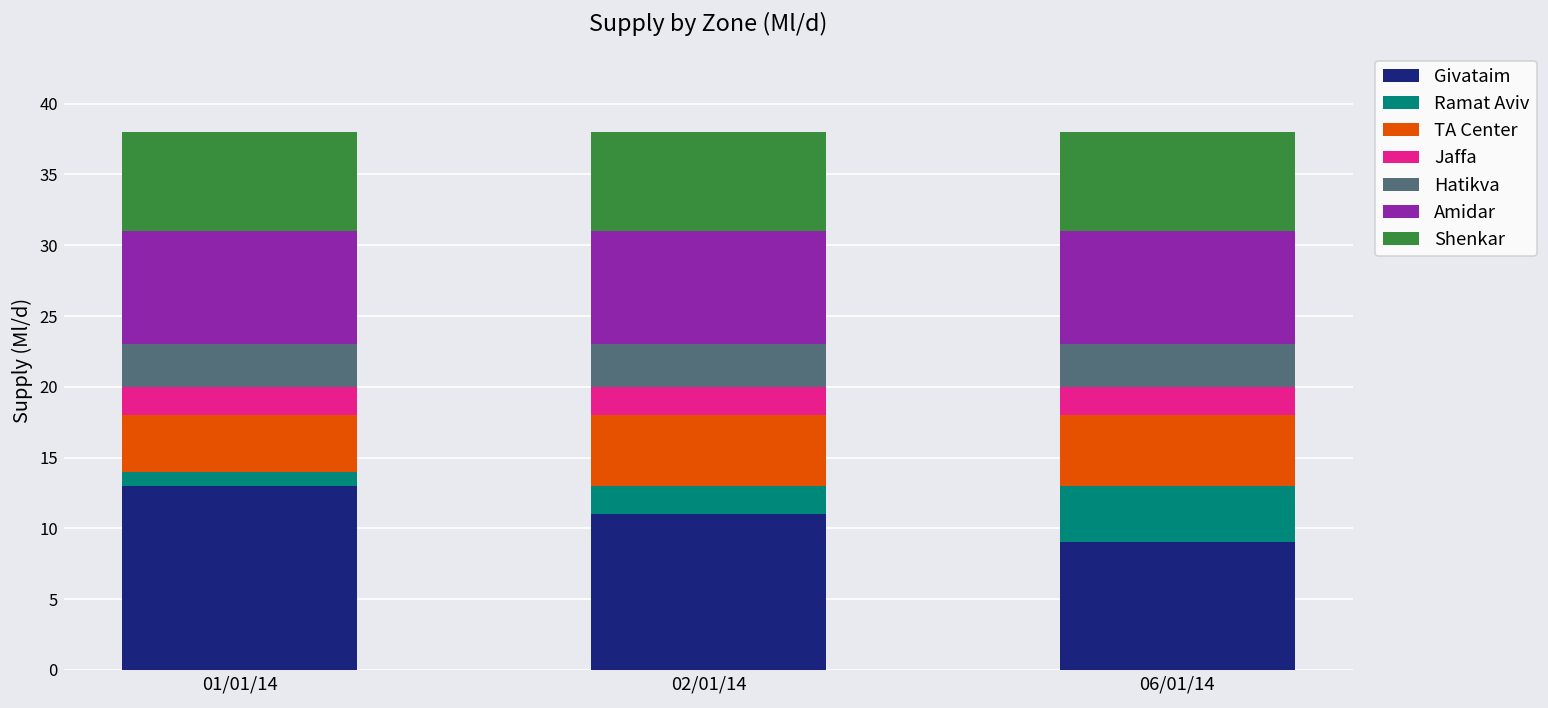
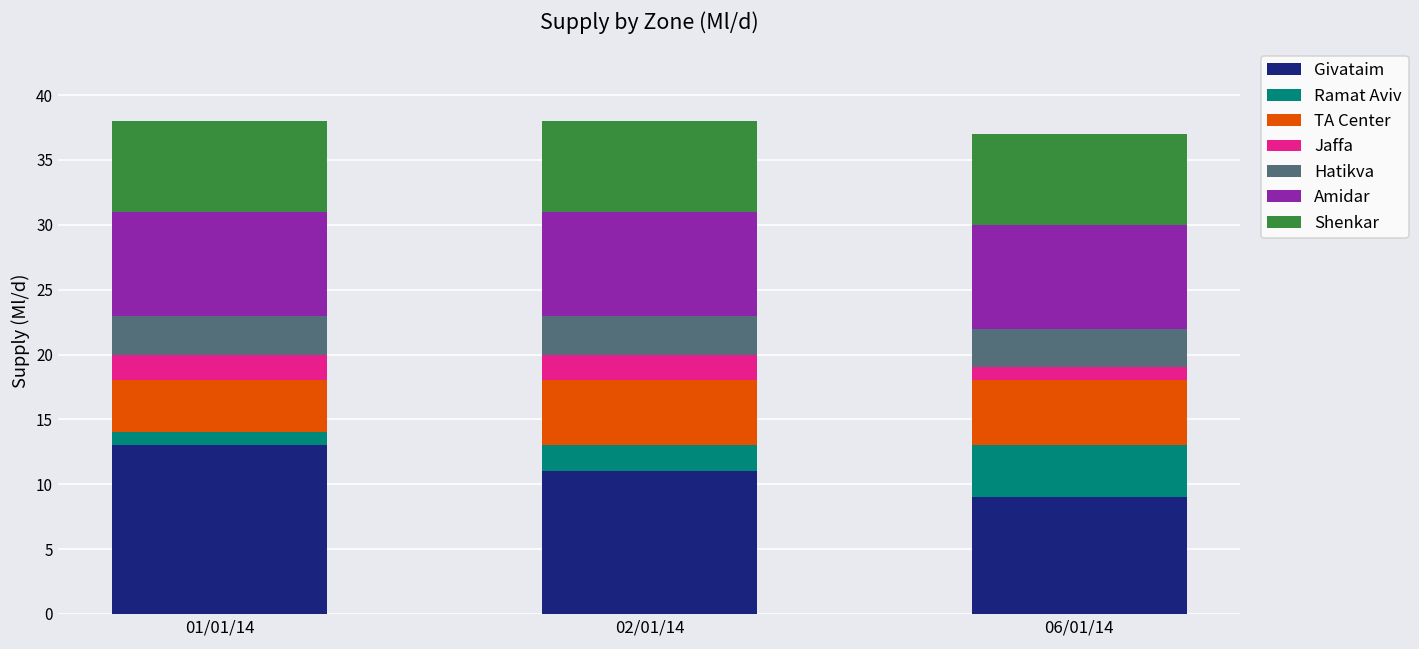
  {
    "Givataim": {
      "01/01/14": 13,
      "02/01/14": 11,
      "06/01/14": 9
    },
    "Ramat Aviv": {
      "01/01/14": 1,
      "02/01/14": 2,
      "06/01/14": 4
    },
    "TA Center": {
      "01/01/14": 4,
      "02/01/14": 5,
      "06/01/14": 5
    },
    "Jaffa": {
      "01/01/14": 2,
      "02/01/14": 2,
-     "06/01/14": 2
+     "06/01/14": 1
    },
    "Hatikva": {
      "01/01/14": 3,
      "02/01/14": 3,
      "06/01/14": 3
    },
    "Amidar": {
      "01/01/14": 8,
      "02/01/14": 8,
      "06/01/14": 8
    },
    "Shenkar": {
      "01/01/14": 7,
      "02/01/14": 7,
      "06/01/14": 7
    }
  }
